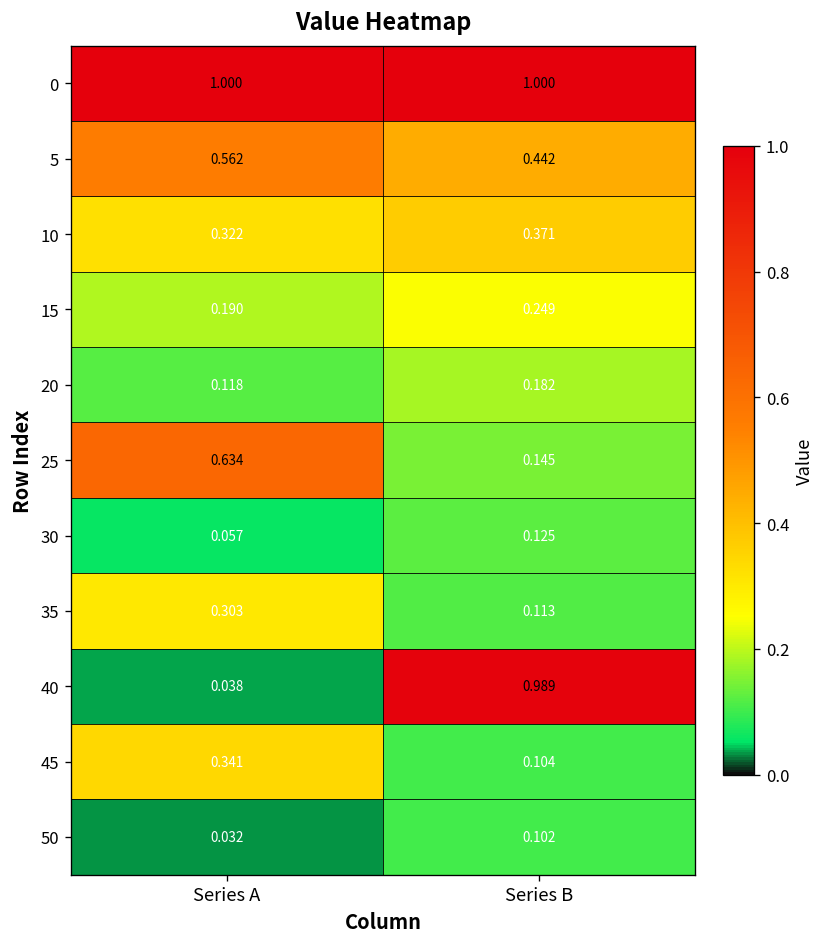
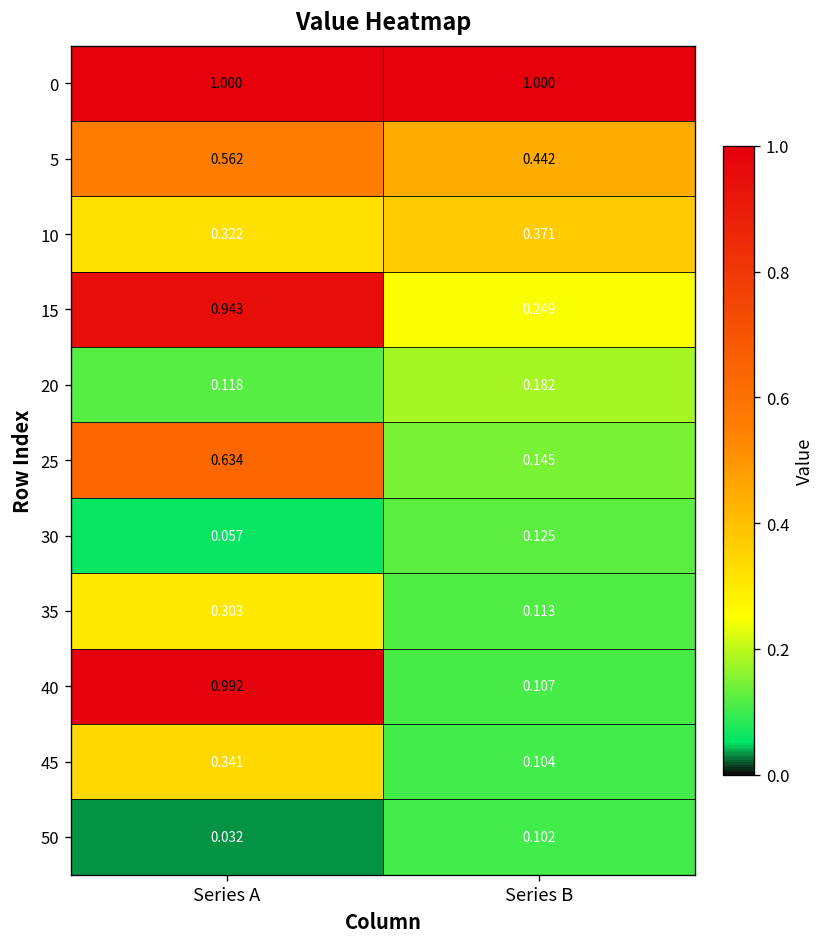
  {
    "0": {
      "Series A": 1.000,
      "Series B": 1.000
    },
    "5": {
      "Series A": 0.562,
      "Series B": 0.442
    },
    "10": {
      "Series A": 0.322,
      "Series B": 0.371
    },
    "15": {
-     "Series A": 0.190,
+     "Series A": 0.943,
      "Series B": 0.249
    },
    "20": {
      "Series A": 0.118,
      "Series B": 0.182
    },
    "25": {
      "Series A": 0.634,
      "Series B": 0.145
    },
    "30": {
      "Series A": 0.057,
      "Series B": 0.125
    },
    "35": {
      "Series A": 0.303,
      "Series B": 0.113
    },
    "40": {
-     "Series A": 0.038,
-     "Series B": 0.989
+     "Series A": 0.992,
+     "Series B": 0.107
    },
    "45": {
      "Series A": 0.341,
      "Series B": 0.104
    },
    "50": {
      "Series A": 0.032,
      "Series B": 0.102
    }
  }
